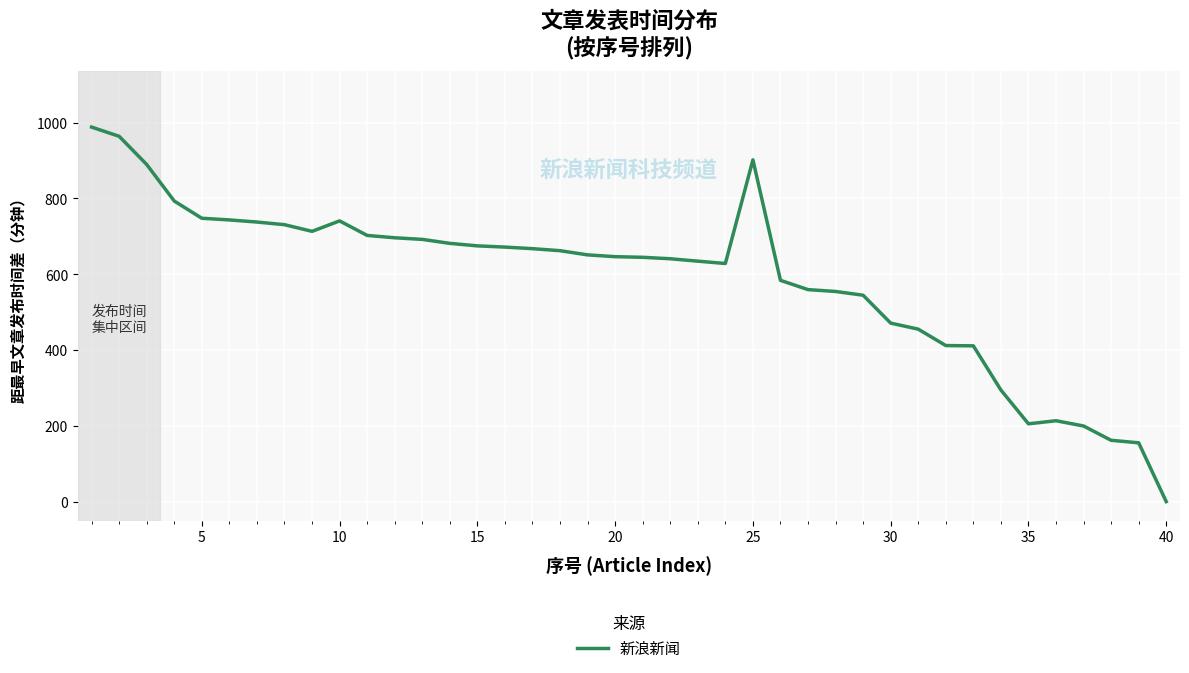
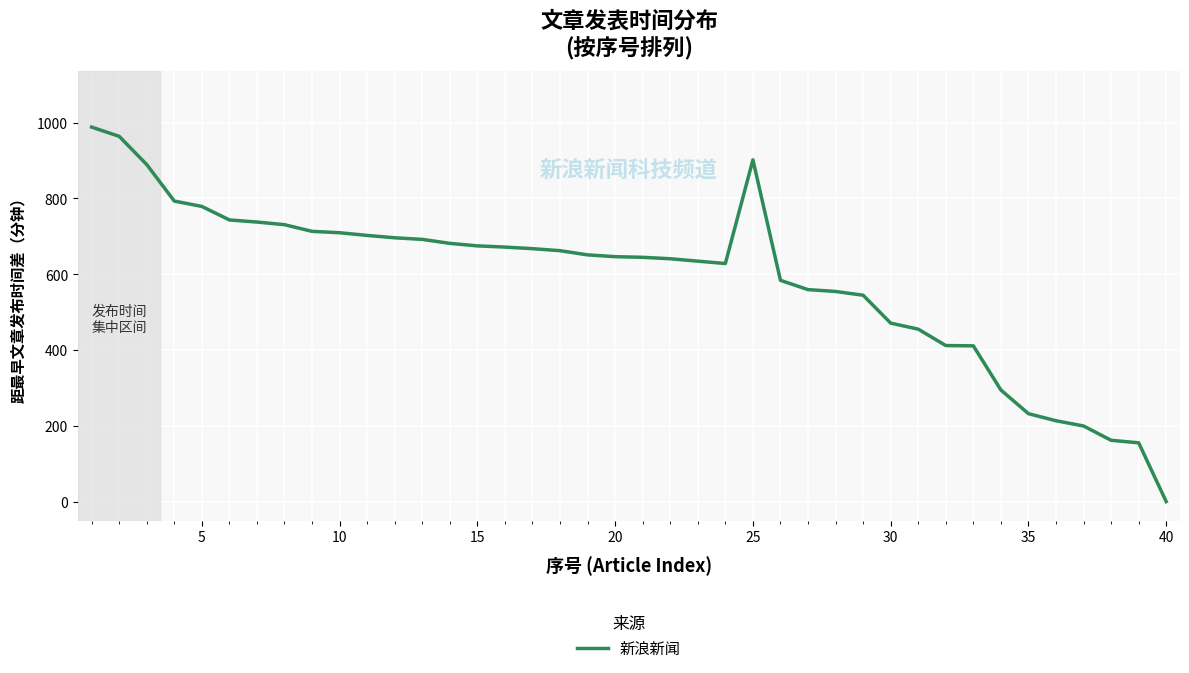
  {
-   "5": 750,
-   "10": 740,
+   "5": 780,
+   "10": 710,
    "15": 670,
    "20": 650,
    "25": 900,
    "30": 470,
-   "35": 210,
+   "35": 230,
    "40": 0
  }
